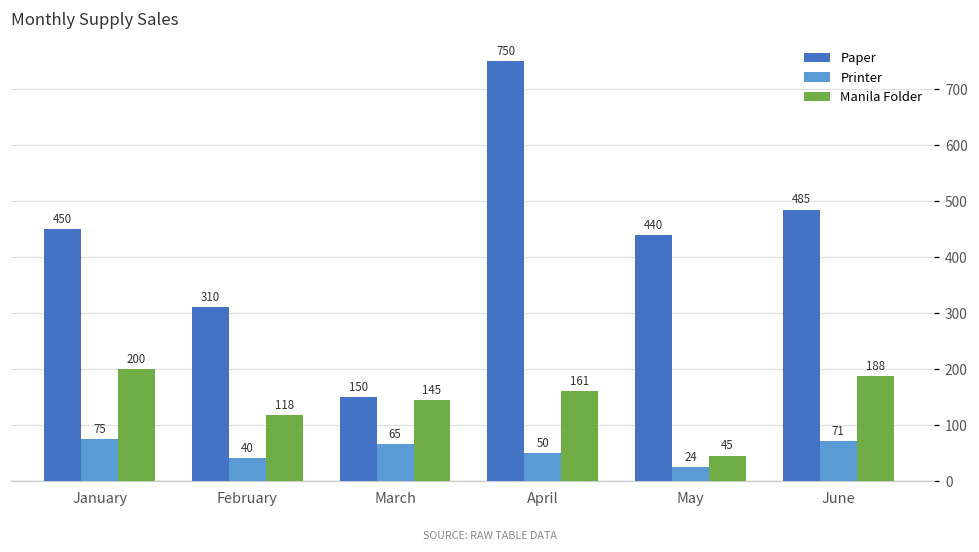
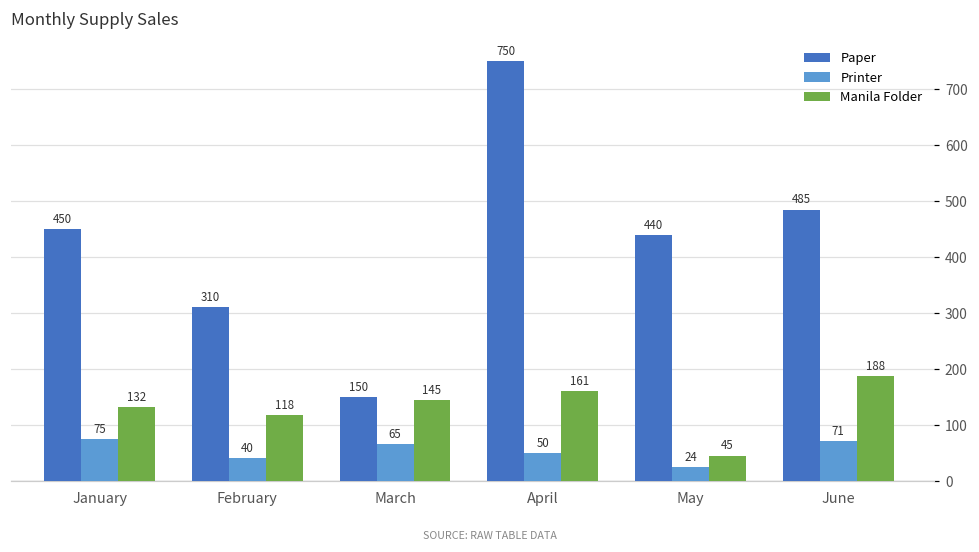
  {
    "Manila Folder": {
-     "January": 200,
+     "January": 132,
      "February": 118,
      "March": 145,
      "April": 161,
      "May": 45,
      "June": 188
    }
  }
